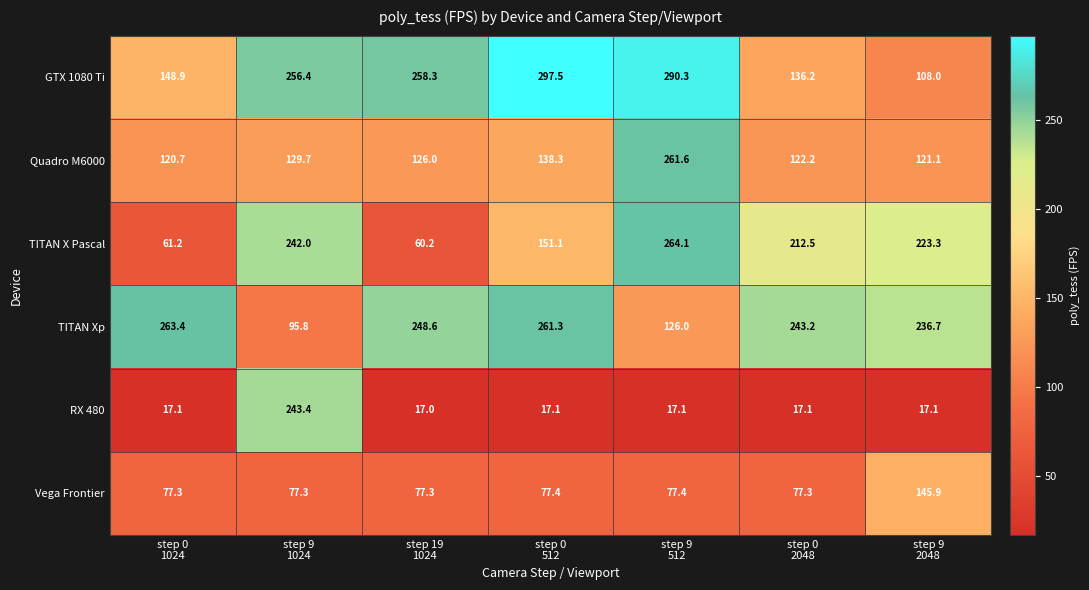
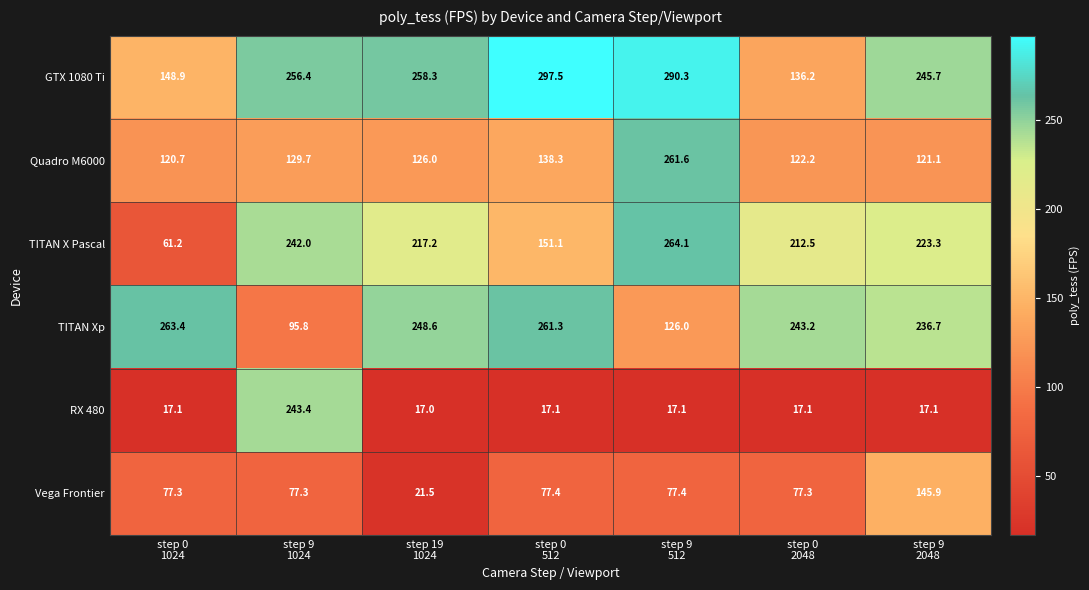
  {
    "GTX 1080 Ti": {
      "step 0 1024": 148.9,
      "step 9 1024": 256.4,
      "step 19 1024": 258.3,
      "step 0 512": 297.5,
      "step 9 512": 290.3,
      "step 0 2048": 136.2,
-     "step 9 2048": 108.0
+     "step 9 2048": 245.7
    },
    "Quadro M6000": {
      "step 0 1024": 120.7,
      "step 9 1024": 129.7,
      "step 19 1024": 126.0,
      "step 0 512": 138.3,
      "step 9 512": 261.6,
      "step 0 2048": 122.2,
      "step 9 2048": 121.1
    },
    "TITAN X Pascal": {
      "step 0 1024": 61.2,
      "step 9 1024": 242.0,
-     "step 19 1024": 60.2,
+     "step 19 1024": 217.2,
      "step 0 512": 151.1,
      "step 9 512": 264.1,
      "step 0 2048": 212.5,
      "step 9 2048": 223.3
    },
    "TITAN Xp": {
      "step 0 1024": 263.4,
      "step 9 1024": 95.8,
      "step 19 1024": 248.6,
      "step 0 512": 261.3,
      "step 9 512": 126.0,
      "step 0 2048": 243.2,
      "step 9 2048": 236.7
    },
    "RX 480": {
      "step 0 1024": 17.1,
      "step 9 1024": 243.4,
      "step 19 1024": 17.0,
      "step 0 512": 17.1,
      "step 9 512": 17.1,
      "step 0 2048": 17.1,
      "step 9 2048": 17.1
    },
    "Vega Frontier": {
      "step 0 1024": 77.3,
      "step 9 1024": 77.3,
-     "step 19 1024": 77.3,
+     "step 19 1024": 21.5,
      "step 0 512": 77.4,
      "step 9 512": 77.4,
      "step 0 2048": 77.3,
      "step 9 2048": 145.9
    }
  }
